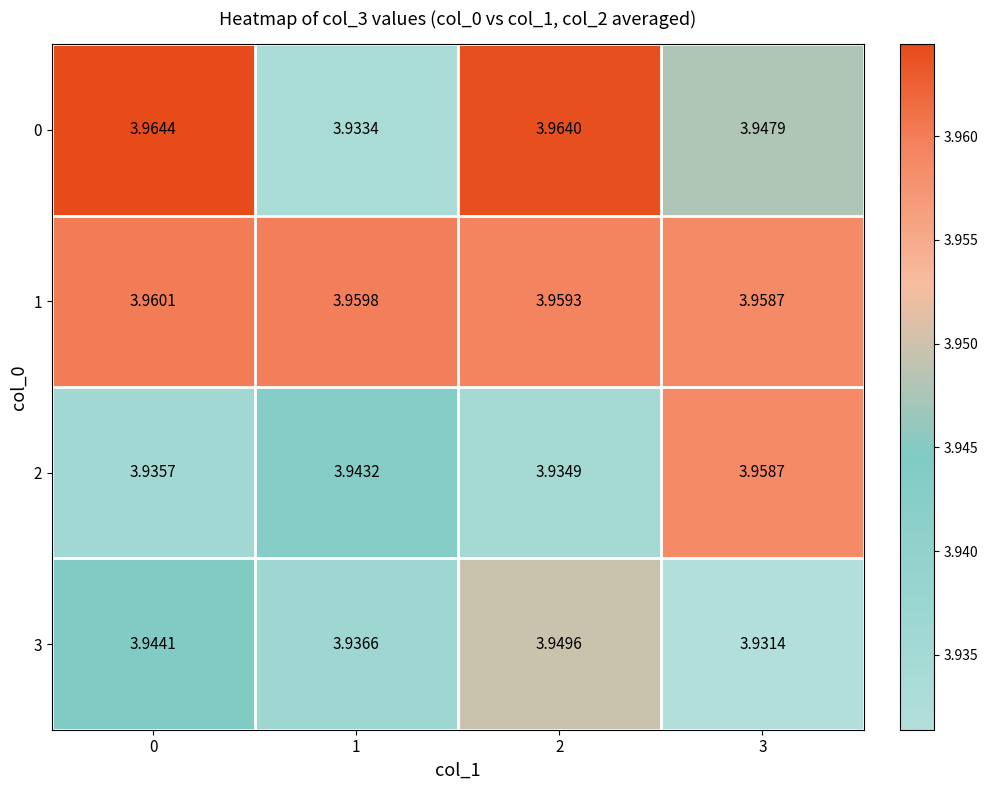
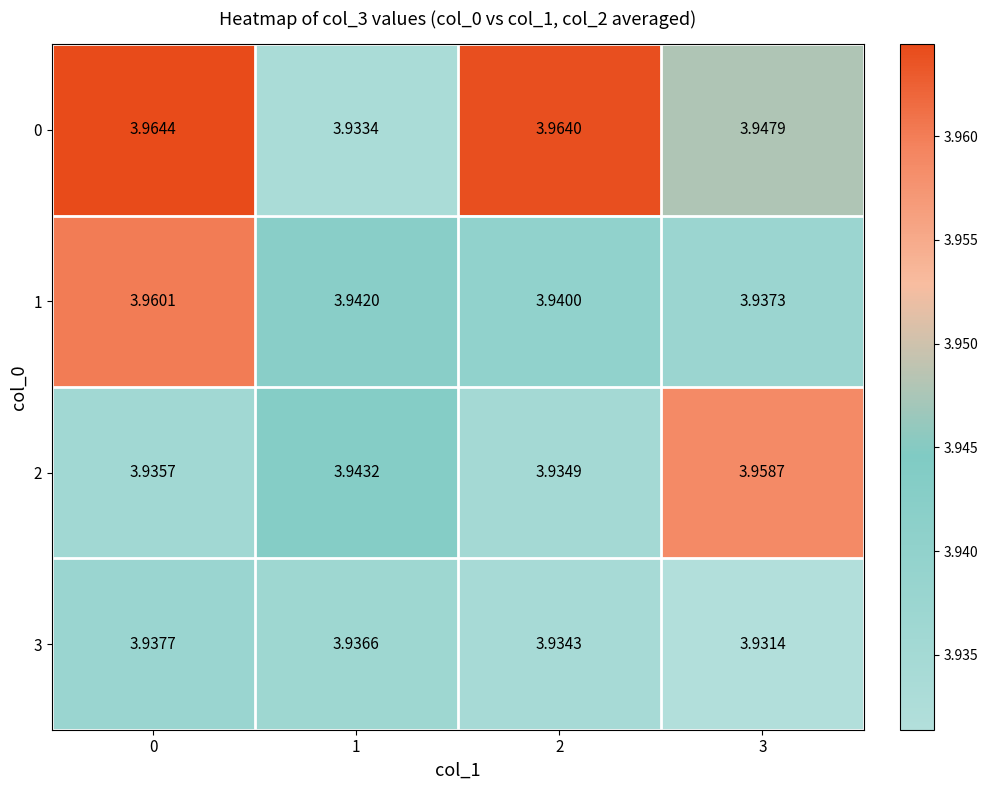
  {
    "0": {
      "0": 3.9644,
      "1": 3.9334,
      "2": 3.9640,
      "3": 3.9479
    },
    "1": {
      "0": 3.9601,
-     "1": 3.9598,
-     "2": 3.9593,
-     "3": 3.9587
+     "1": 3.9420,
+     "2": 3.9400,
+     "3": 3.9373
    },
    "2": {
      "0": 3.9357,
      "1": 3.9432,
      "2": 3.9349,
      "3": 3.9587
    },
    "3": {
-     "0": 3.9441,
+     "0": 3.9377,
      "1": 3.9366,
-     "2": 3.9496,
+     "2": 3.9343,
      "3": 3.9314
    }
  }
